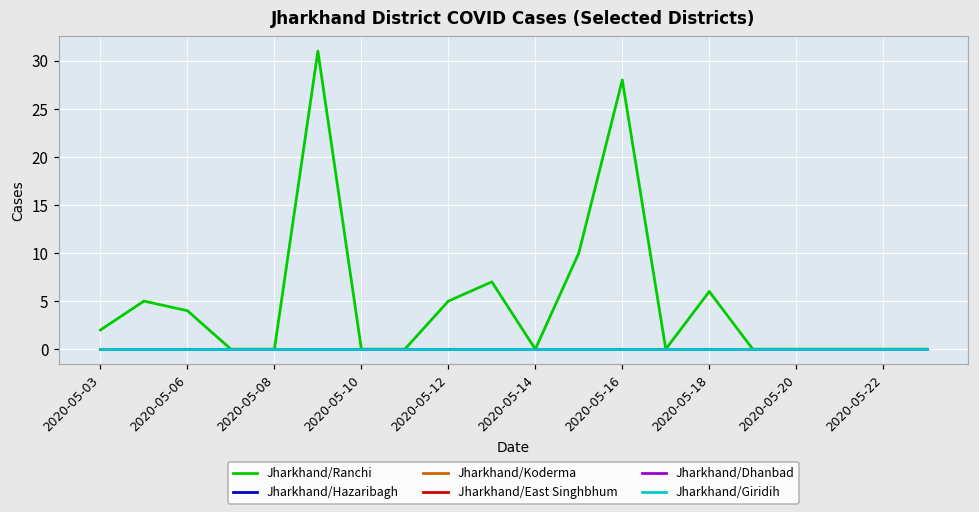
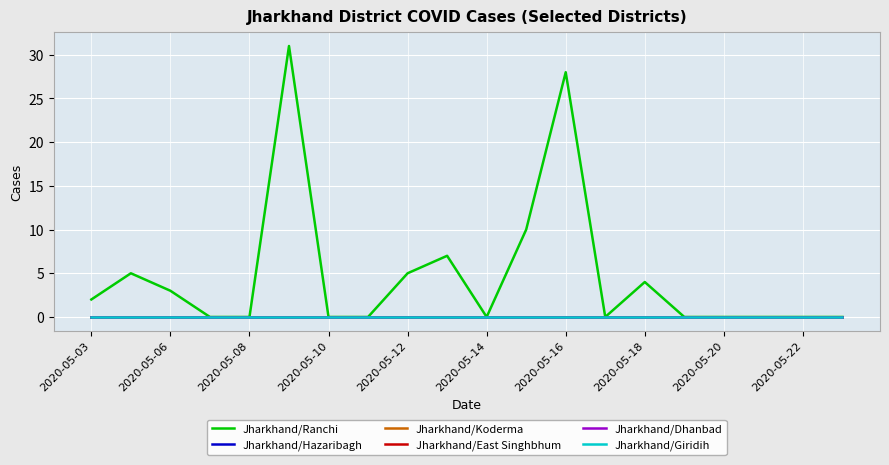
  {
    "Jharkhand/Ranchi": {
      "2020-05-03": 2,
-     "2020-05-06": 4,
+     "2020-05-06": 3,
      "2020-05-12": 5,
      "2020-05-16": 28,
-     "2020-05-18": 6
+     "2020-05-18": 4
    },
    "Jharkhand/Giridih": {
      "2020-05-03": 0,
      "2020-05-06": 0,
      "2020-05-12": 0,
      "2020-05-16": 0,
      "2020-05-18": 0
    }
  }
